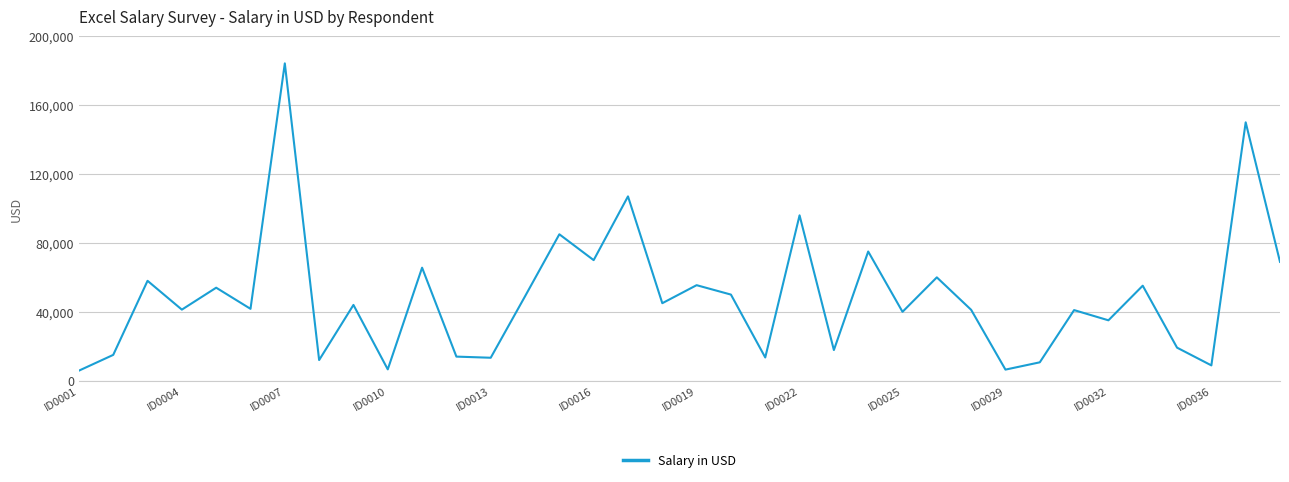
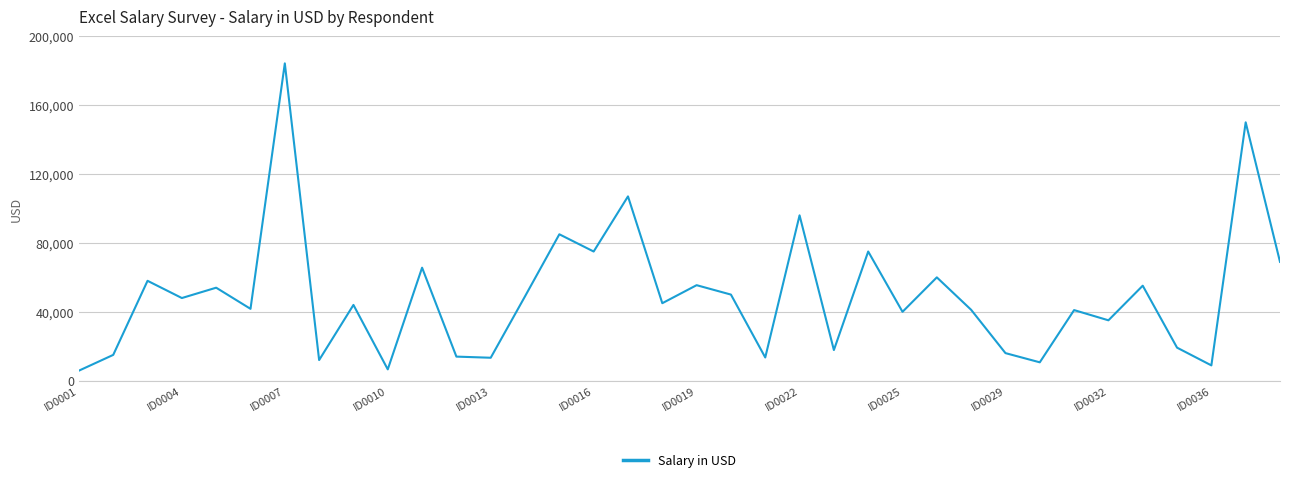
  {
    "ID0001": "6,000",
-   "ID0004": "41,000",
+   "ID0004": "48,000",
    "ID0007": "184,000",
    "ID0010": "7,000",
    "ID0013": "13,000",
-   "ID0016": "70,000",
+   "ID0016": "75,000",
    "ID0019": "55,000",
    "ID0022": "96,000",
    "ID0025": "40,000",
-   "ID0029": "6,000",
+   "ID0029": "16,000",
    "ID0032": "35,000",
    "ID0036": "9,000"
  }
